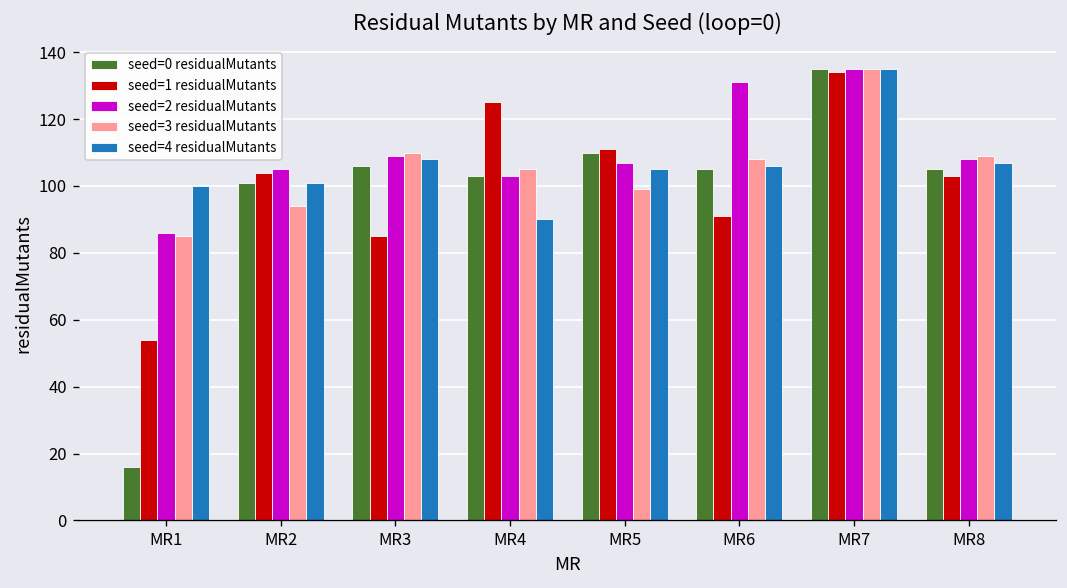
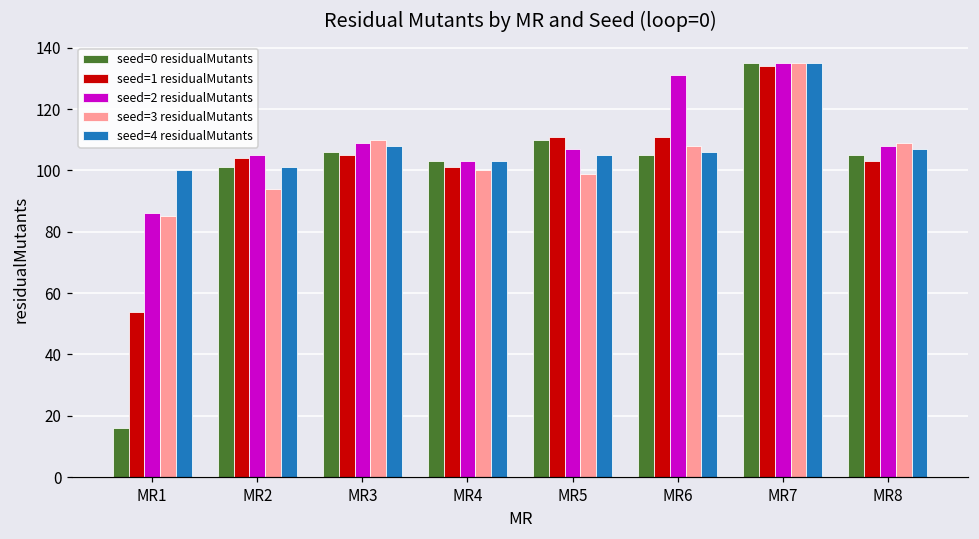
  {
    "seed=0 residualMutants": {
      "MR1": 16,
      "MR2": 101,
      "MR3": 106,
      "MR4": 103,
      "MR5": 110,
      "MR6": 105,
      "MR7": 135,
      "MR8": 105
    },
    "seed=1 residualMutants": {
      "MR1": 54,
      "MR2": 104,
-     "MR3": 85,
-     "MR4": 125,
+     "MR3": 105,
+     "MR4": 101,
      "MR5": 111,
-     "MR6": 91,
+     "MR6": 111,
      "MR7": 134,
      "MR8": 103
    },
    "seed=2 residualMutants": {
      "MR1": 86,
      "MR2": 105,
      "MR3": 109,
      "MR4": 103,
      "MR5": 107,
      "MR6": 131,
      "MR7": 135,
      "MR8": 108
    },
    "seed=3 residualMutants": {
      "MR1": 85,
      "MR2": 94,
      "MR3": 110,
-     "MR4": 105,
+     "MR4": 100,
      "MR5": 99,
      "MR6": 108,
      "MR7": 135,
      "MR8": 109
    },
    "seed=4 residualMutants": {
      "MR1": 100,
      "MR2": 101,
      "MR3": 108,
-     "MR4": 90,
+     "MR4": 103,
      "MR5": 105,
      "MR6": 106,
      "MR7": 135,
      "MR8": 107
    }
  }
